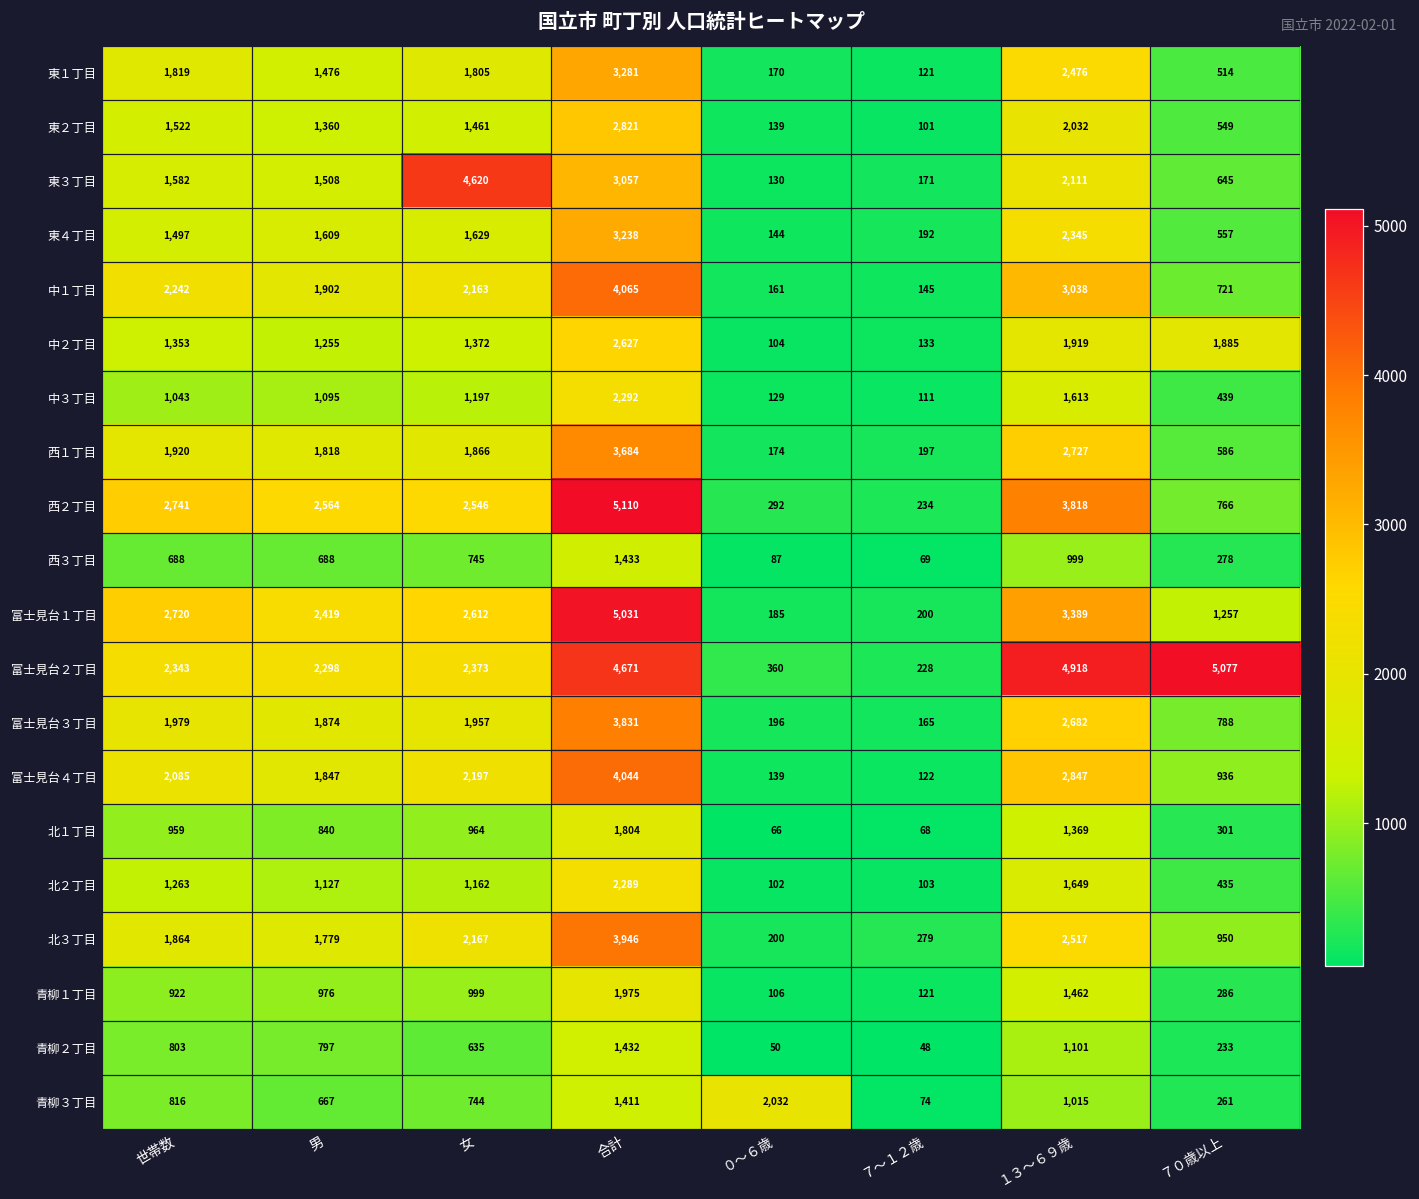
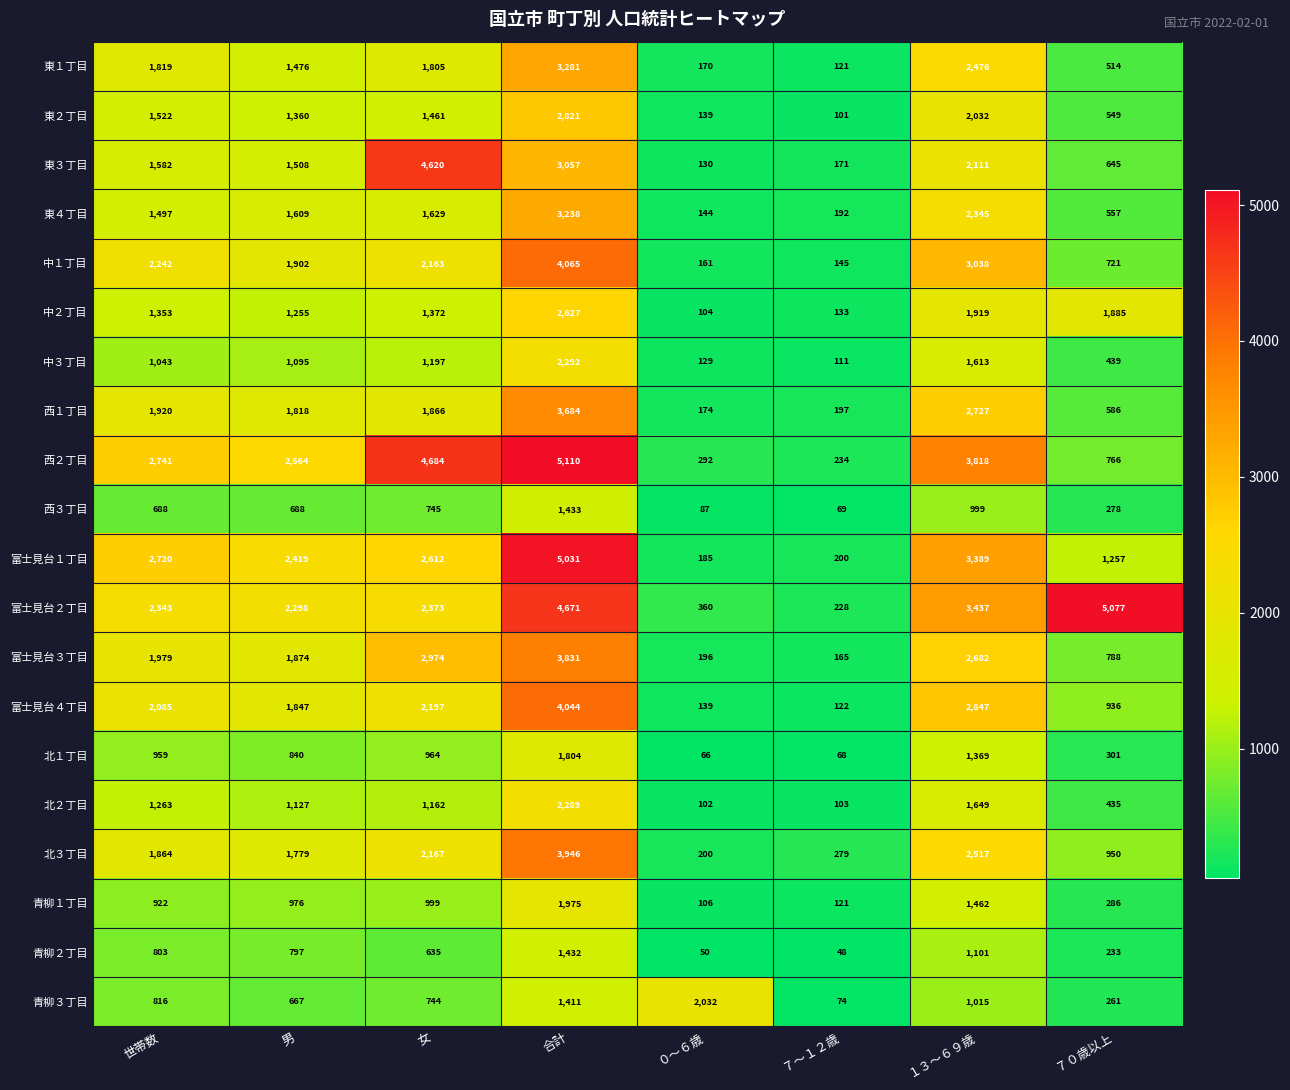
  {
    "東１丁目": {
      "世帯数": "1,819",
      "男": "1,476",
      "女": "1,805",
      "合計": "3,281",
      "０～６歳": "170",
      "７～１２歳": "121",
      "１３～６９歳": "2,476",
      "７０歳以上": "514"
    },
    "東２丁目": {
      "世帯数": "1,522",
      "男": "1,360",
      "女": "1,461",
      "合計": "2,821",
      "０～６歳": "139",
      "７～１２歳": "101",
      "１３～６９歳": "2,032",
      "７０歳以上": "549"
    },
    "東３丁目": {
      "世帯数": "1,582",
      "男": "1,508",
      "女": "4,620",
      "合計": "3,057",
      "０～６歳": "130",
      "７～１２歳": "171",
      "１３～６９歳": "2,111",
      "７０歳以上": "645"
    },
    "東４丁目": {
      "世帯数": "1,497",
      "男": "1,609",
      "女": "1,629",
      "合計": "3,238",
      "０～６歳": "144",
      "７～１２歳": "192",
      "１３～６９歳": "2,345",
      "７０歳以上": "557"
    },
    "中１丁目": {
      "世帯数": "2,242",
      "男": "1,902",
      "女": "2,163",
      "合計": "4,065",
      "０～６歳": "161",
      "７～１２歳": "145",
      "１３～６９歳": "3,038",
      "７０歳以上": "721"
    },
    "中２丁目": {
      "世帯数": "1,353",
      "男": "1,255",
      "女": "1,372",
      "合計": "2,627",
      "０～６歳": "104",
      "７～１２歳": "133",
      "１３～６９歳": "1,919",
      "７０歳以上": "1,885"
    },
    "中３丁目": {
      "世帯数": "1,043",
      "男": "1,095",
      "女": "1,197",
      "合計": "2,292",
      "０～６歳": "129",
      "７～１２歳": "111",
      "１３～６９歳": "1,613",
      "７０歳以上": "439"
    },
    "西１丁目": {
      "世帯数": "1,920",
      "男": "1,818",
      "女": "1,866",
      "合計": "3,684",
      "０～６歳": "174",
      "７～１２歳": "197",
      "１３～６９歳": "2,727",
      "７０歳以上": "586"
    },
    "西２丁目": {
      "世帯数": "2,741",
      "男": "2,564",
-     "女": "2,546",
+     "女": "4,684",
      "合計": "5,110",
      "０～６歳": "292",
      "７～１２歳": "234",
      "１３～６９歳": "3,818",
      "７０歳以上": "766"
    },
    "西３丁目": {
      "世帯数": "688",
      "男": "688",
      "女": "745",
      "合計": "1,433",
      "０～６歳": "87",
      "７～１２歳": "69",
      "１３～６９歳": "999",
      "７０歳以上": "278"
    },
    "富士見台１丁目": {
      "世帯数": "2,720",
      "男": "2,419",
      "女": "2,612",
      "合計": "5,031",
      "０～６歳": "185",
      "７～１２歳": "200",
      "１３～６９歳": "3,389",
      "７０歳以上": "1,257"
    },
    "富士見台２丁目": {
      "世帯数": "2,343",
      "男": "2,298",
      "女": "2,373",
      "合計": "4,671",
      "０～６歳": "360",
      "７～１２歳": "228",
-     "１３～６９歳": "4,918",
+     "１３～６９歳": "3,437",
      "７０歳以上": "5,077"
    },
    "富士見台３丁目": {
      "世帯数": "1,979",
      "男": "1,874",
-     "女": "1,957",
+     "女": "2,974",
      "合計": "3,831",
      "０～６歳": "196",
      "７～１２歳": "165",
      "１３～６９歳": "2,682",
      "７０歳以上": "788"
    },
    "富士見台４丁目": {
      "世帯数": "2,085",
      "男": "1,847",
      "女": "2,197",
      "合計": "4,044",
      "０～６歳": "139",
      "７～１２歳": "122",
      "１３～６９歳": "2,847",
      "７０歳以上": "936"
    },
    "北１丁目": {
      "世帯数": "959",
      "男": "840",
      "女": "964",
      "合計": "1,804",
      "０～６歳": "66",
      "７～１２歳": "68",
      "１３～６９歳": "1,369",
      "７０歳以上": "301"
    },
    "北２丁目": {
      "世帯数": "1,263",
      "男": "1,127",
      "女": "1,162",
      "合計": "2,289",
      "０～６歳": "102",
      "７～１２歳": "103",
      "１３～６９歳": "1,649",
      "７０歳以上": "435"
    },
    "北３丁目": {
      "世帯数": "1,864",
      "男": "1,779",
      "女": "2,167",
      "合計": "3,946",
      "０～６歳": "200",
      "７～１２歳": "279",
      "１３～６９歳": "2,517",
      "７０歳以上": "950"
    },
    "青柳１丁目": {
      "世帯数": "922",
      "男": "976",
      "女": "999",
      "合計": "1,975",
      "０～６歳": "106",
      "７～１２歳": "121",
      "１３～６９歳": "1,462",
      "７０歳以上": "286"
    },
    "青柳２丁目": {
      "世帯数": "803",
      "男": "797",
      "女": "635",
      "合計": "1,432",
      "０～６歳": "50",
      "７～１２歳": "48",
      "１３～６９歳": "1,101",
      "７０歳以上": "233"
    },
    "青柳３丁目": {
      "世帯数": "816",
      "男": "667",
      "女": "744",
      "合計": "1,411",
      "０～６歳": "2,032",
      "７～１２歳": "74",
      "１３～６９歳": "1,015",
      "７０歳以上": "261"
    }
  }
